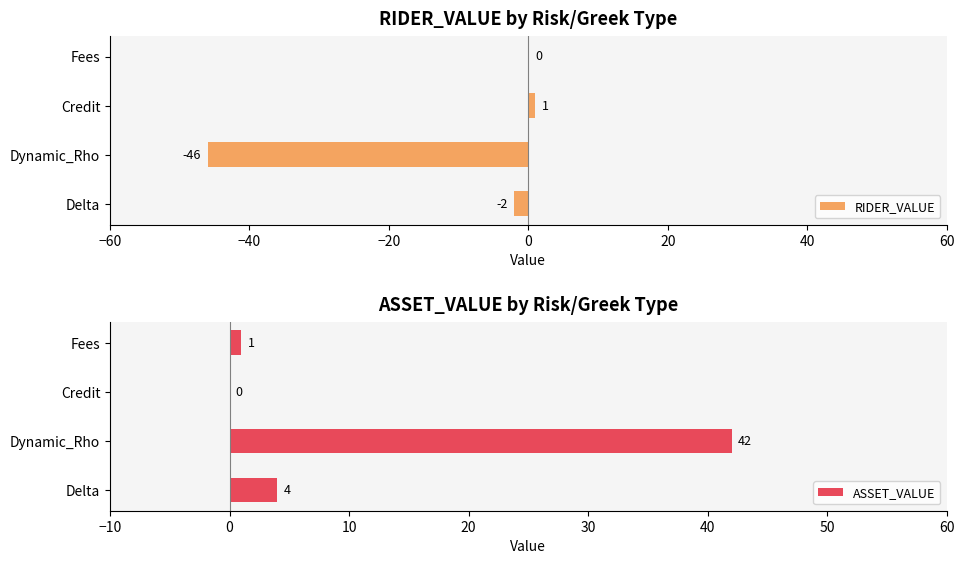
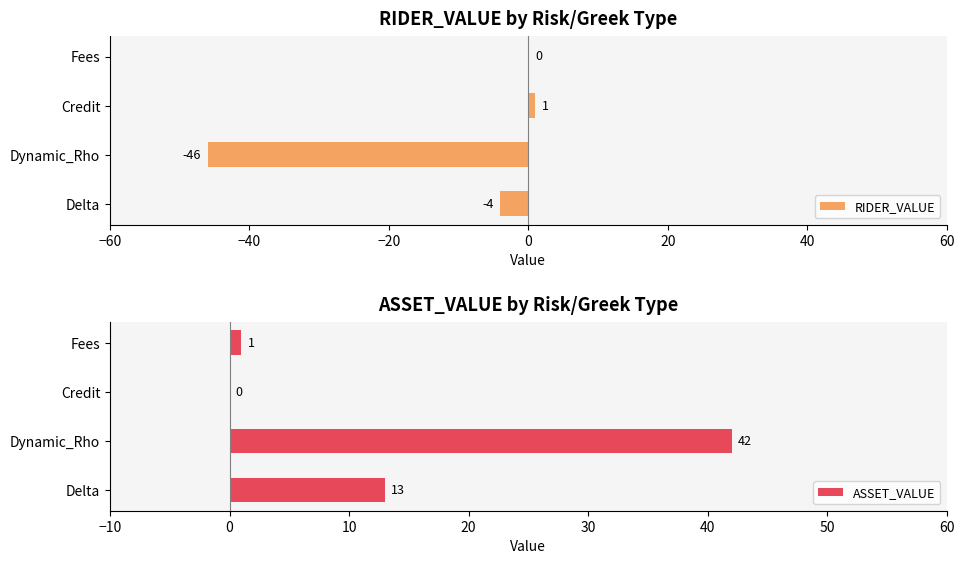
  {
    "RIDER_VALUE by Risk/Greek Type": {
      "Fees": 0,
      "Credit": 1,
      "Dynamic_Rho": -46,
-     "Delta": -2
+     "Delta": -4
    },
    "ASSET_VALUE by Risk/Greek Type": {
      "Fees": 1,
      "Credit": 0,
      "Dynamic_Rho": 42,
-     "Delta": 4
+     "Delta": 13
    }
  }
